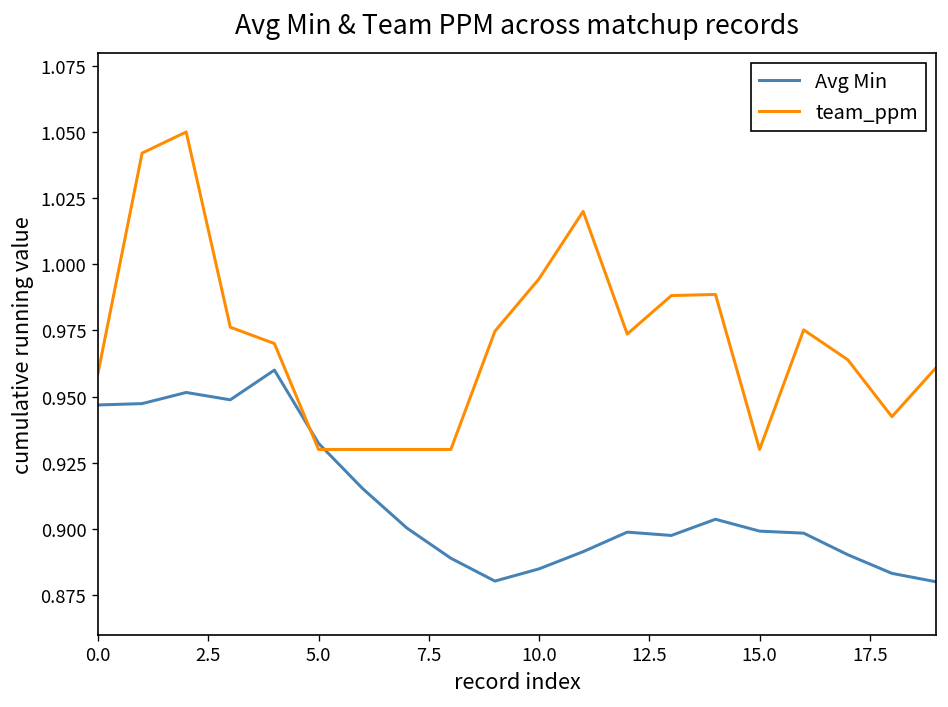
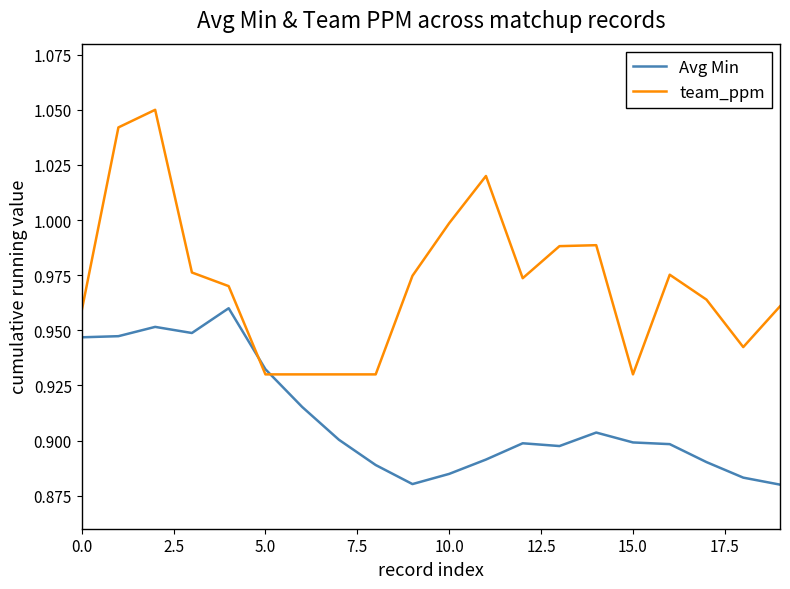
  {
    "Avg Min": {
      "0.0": 0.947,
      "5.0": 0.932,
      "10.0": 0.885,
      "15.0": 0.899
    },
    "team_ppm": {
      "0.0": 0.959,
      "5.0": 0.930,
-     "10.0": 0.994,
+     "10.0": 0.999,
      "15.0": 0.930
    }
  }
